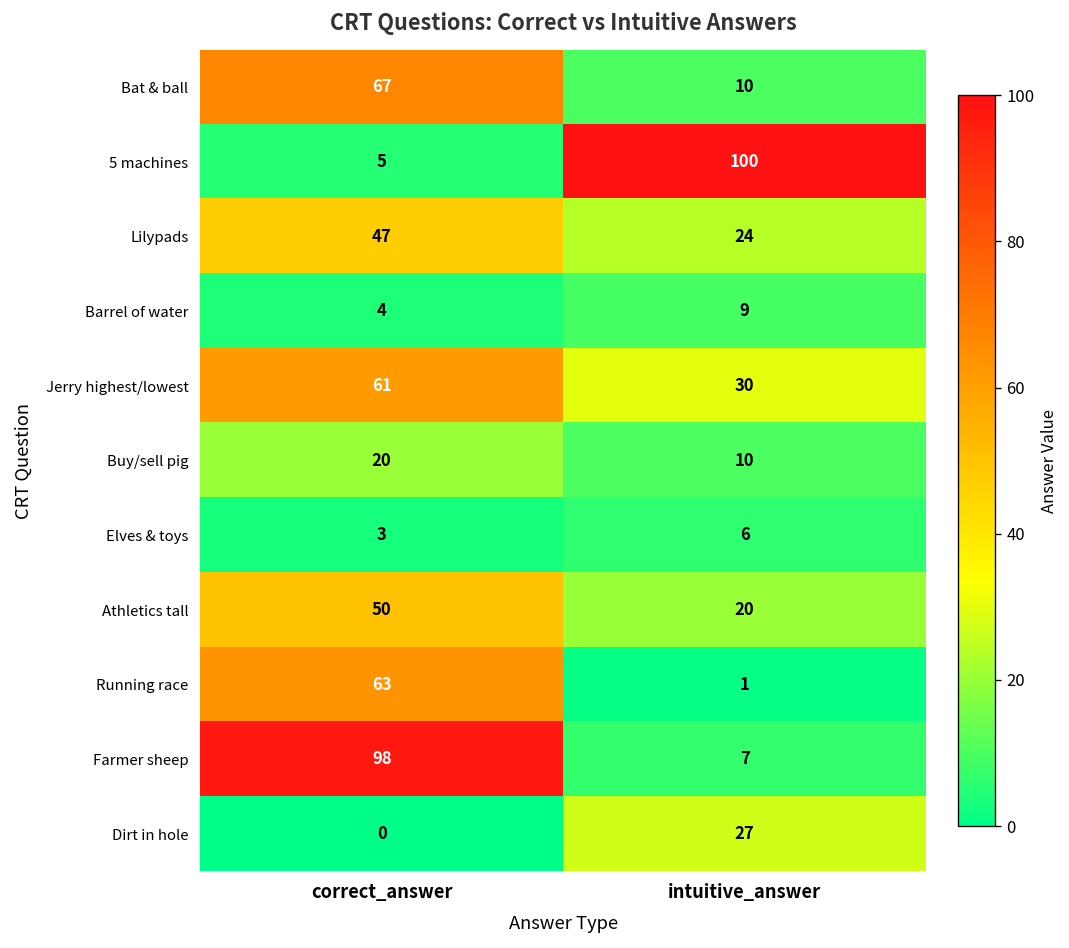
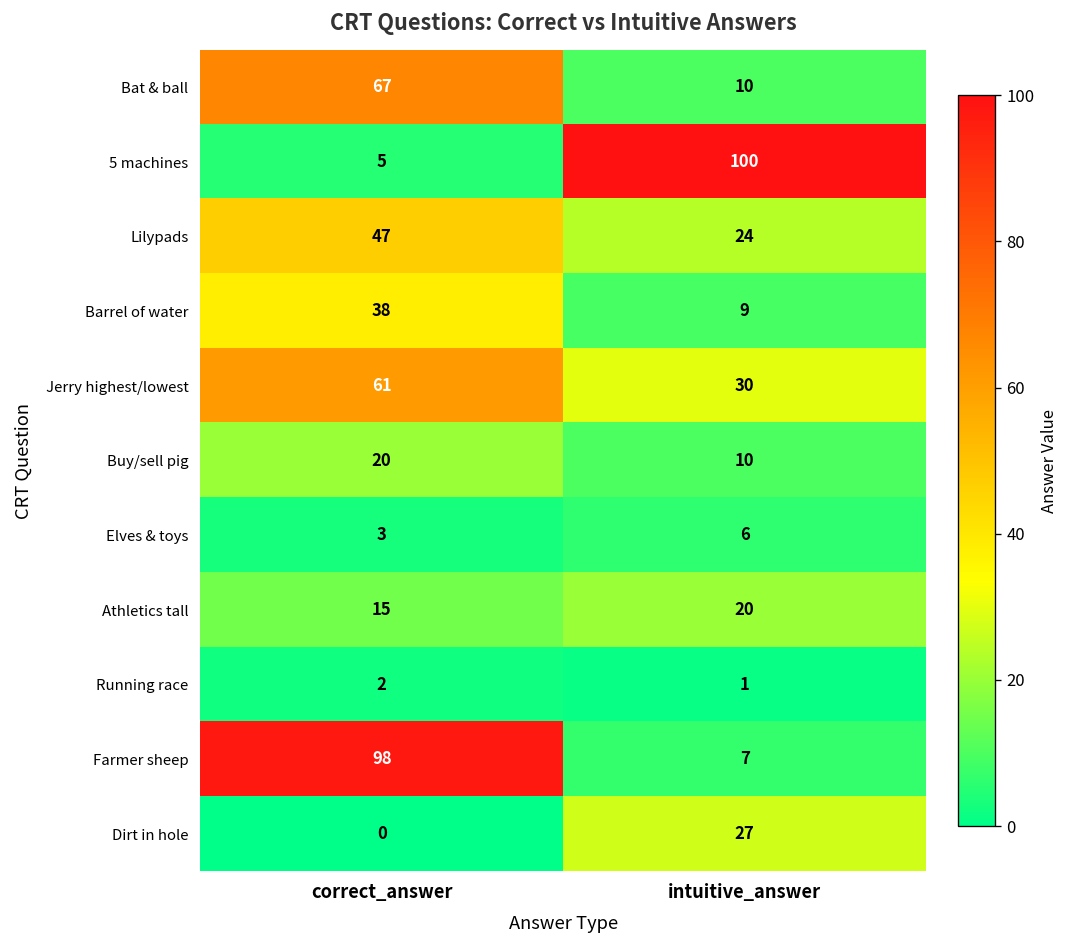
  {
    "Bat & ball": {
      "correct_answer": 67,
      "intuitive_answer": 10
    },
    "5 machines": {
      "correct_answer": 5,
      "intuitive_answer": 100
    },
    "Lilypads": {
      "correct_answer": 47,
      "intuitive_answer": 24
    },
    "Barrel of water": {
-     "correct_answer": 4,
+     "correct_answer": 38,
      "intuitive_answer": 9
    },
    "Jerry highest/lowest": {
      "correct_answer": 61,
      "intuitive_answer": 30
    },
    "Buy/sell pig": {
      "correct_answer": 20,
      "intuitive_answer": 10
    },
    "Elves & toys": {
      "correct_answer": 3,
      "intuitive_answer": 6
    },
    "Athletics tall": {
-     "correct_answer": 50,
+     "correct_answer": 15,
      "intuitive_answer": 20
    },
    "Running race": {
-     "correct_answer": 63,
+     "correct_answer": 2,
      "intuitive_answer": 1
    },
    "Farmer sheep": {
      "correct_answer": 98,
      "intuitive_answer": 7
    },
    "Dirt in hole": {
      "correct_answer": 0,
      "intuitive_answer": 27
    }
  }
